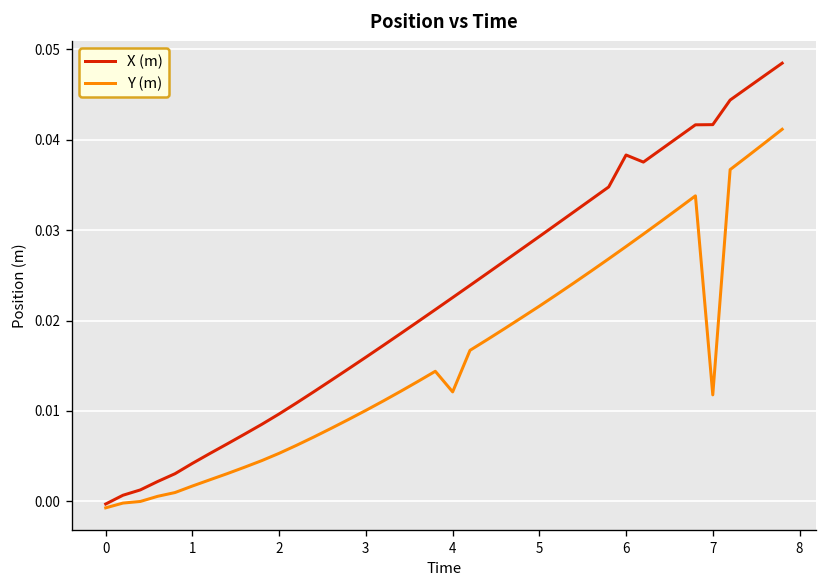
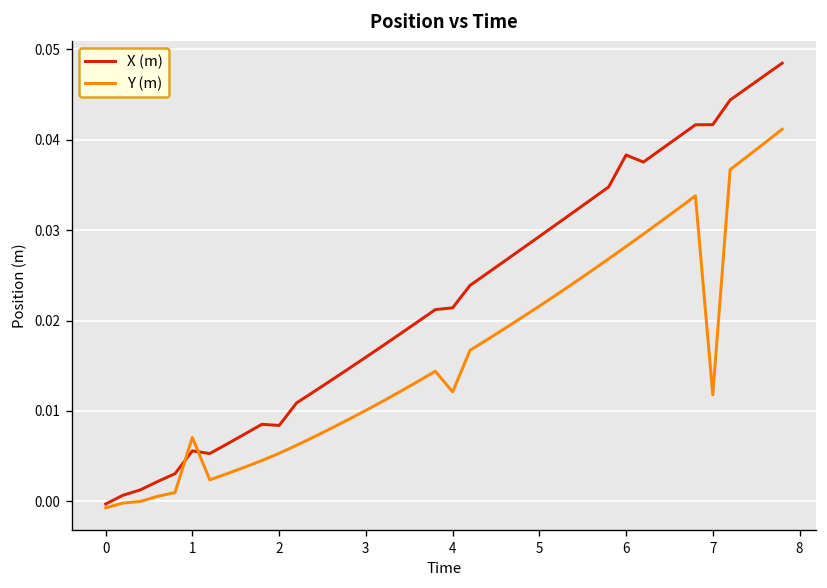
  {
    "X (m)": {
      "0": 0.000,
-     "1": 0.004,
-     "2": 0.010,
+     "1": 0.006,
+     "2": 0.008,
      "3": 0.016,
-     "4": 0.023,
+     "4": 0.021,
      "5": 0.029,
      "6": 0.038,
      "7": 0.042
    },
    "Y (m)": {
      "0": -0.001,
-     "1": 0.002,
+     "1": 0.007,
      "2": 0.005,
      "3": 0.010,
      "4": 0.012,
      "5": 0.022,
      "6": 0.028,
      "7": 0.012
    }
  }
